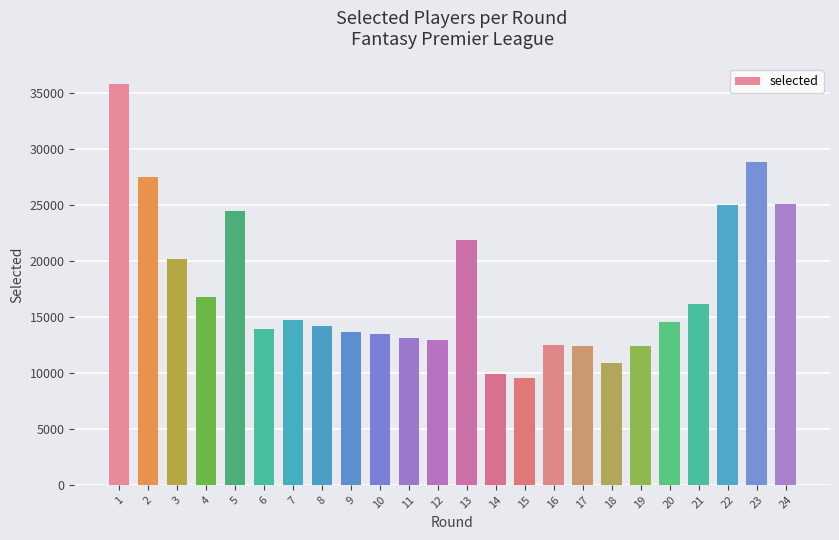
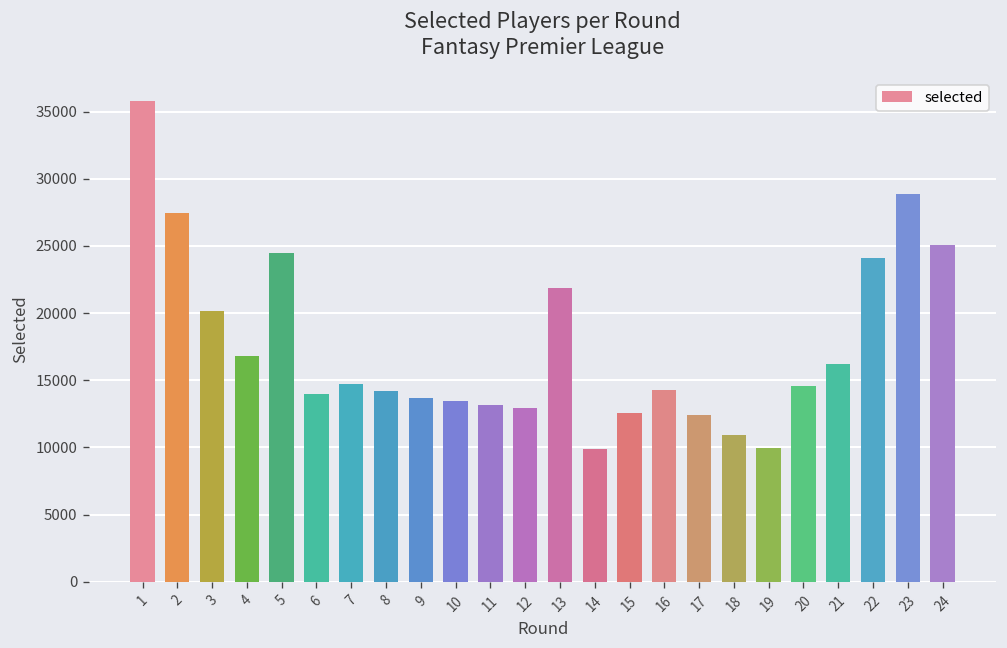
  {
    "1": 35800,
    "2": 27400,
    "3": 20200,
    "4": 16800,
    "5": 24400,
    "6": 14000,
    "7": 14700,
    "8": 14200,
    "9": 13700,
    "10": 13400,
    "11": 13100,
    "12": 13000,
    "13": 21900,
    "14": 9900,
-   "15": 9600,
-   "16": 12500,
+   "15": 12500,
+   "16": 14300,
    "17": 12400,
    "18": 10900,
-   "19": 12400,
+   "19": 10000,
    "20": 14500,
    "21": 16200,
-   "22": 25000,
+   "22": 24100,
    "23": 28900,
    "24": 25100
  }
